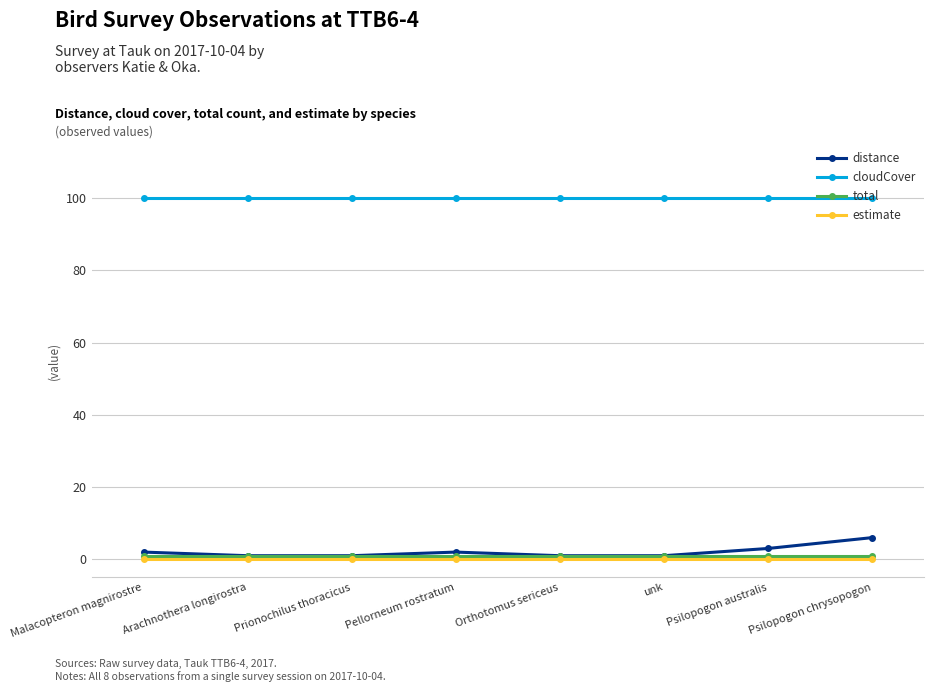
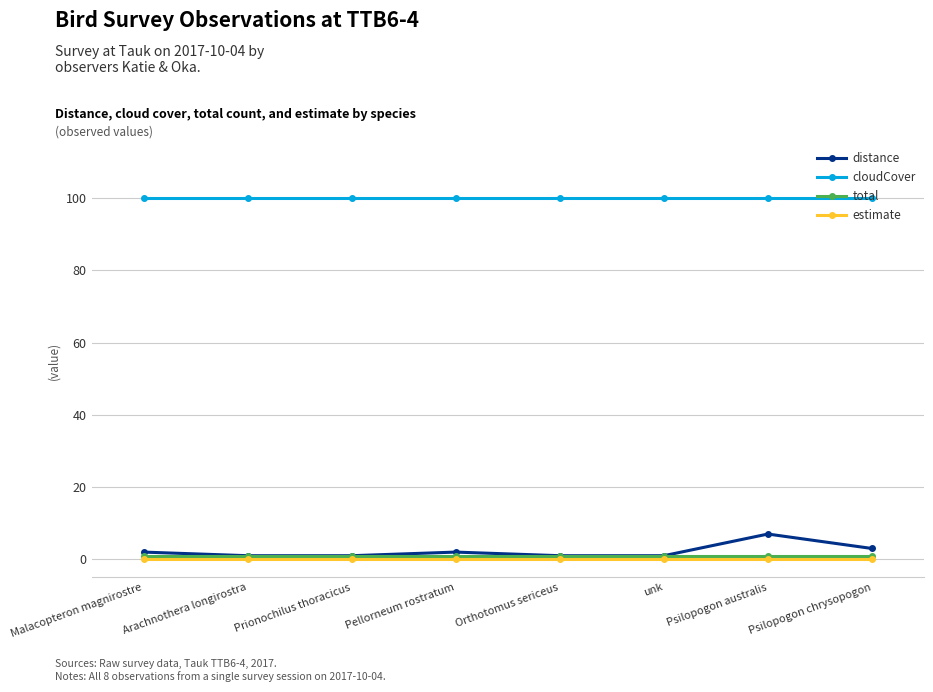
  {
    "distance": {
      "Malacopteron magnirostre": 2,
      "Pellorneum rostratum": 2,
-     "Psilopogon australis": 3,
-     "Psilopogon chrysopogon": 6
+     "Psilopogon australis": 7,
+     "Psilopogon chrysopogon": 3
    },
    "cloudCover": {
      "Malacopteron magnirostre": 100,
      "Arachnothera longirostra": 100,
      "Prionochilus thoracicus": 100,
      "Pellorneum rostratum": 100,
      "Orthotomus sericeus": 100,
      "unk": 100,
      "Psilopogon australis": 100,
      "Psilopogon chrysopogon": 100
    },
    "total": {
      "Malacopteron magnirostre": 1,
      "Pellorneum rostratum": 1,
      "Psilopogon australis": 1,
      "Psilopogon chrysopogon": 1
    },
    "estimate": {
      "Malacopteron magnirostre": 0,
      "Arachnothera longirostra": 0,
      "Prionochilus thoracicus": 0,
      "Pellorneum rostratum": 0,
      "Orthotomus sericeus": 0,
      "unk": 0,
      "Psilopogon australis": 0,
      "Psilopogon chrysopogon": 0
    }
  }
